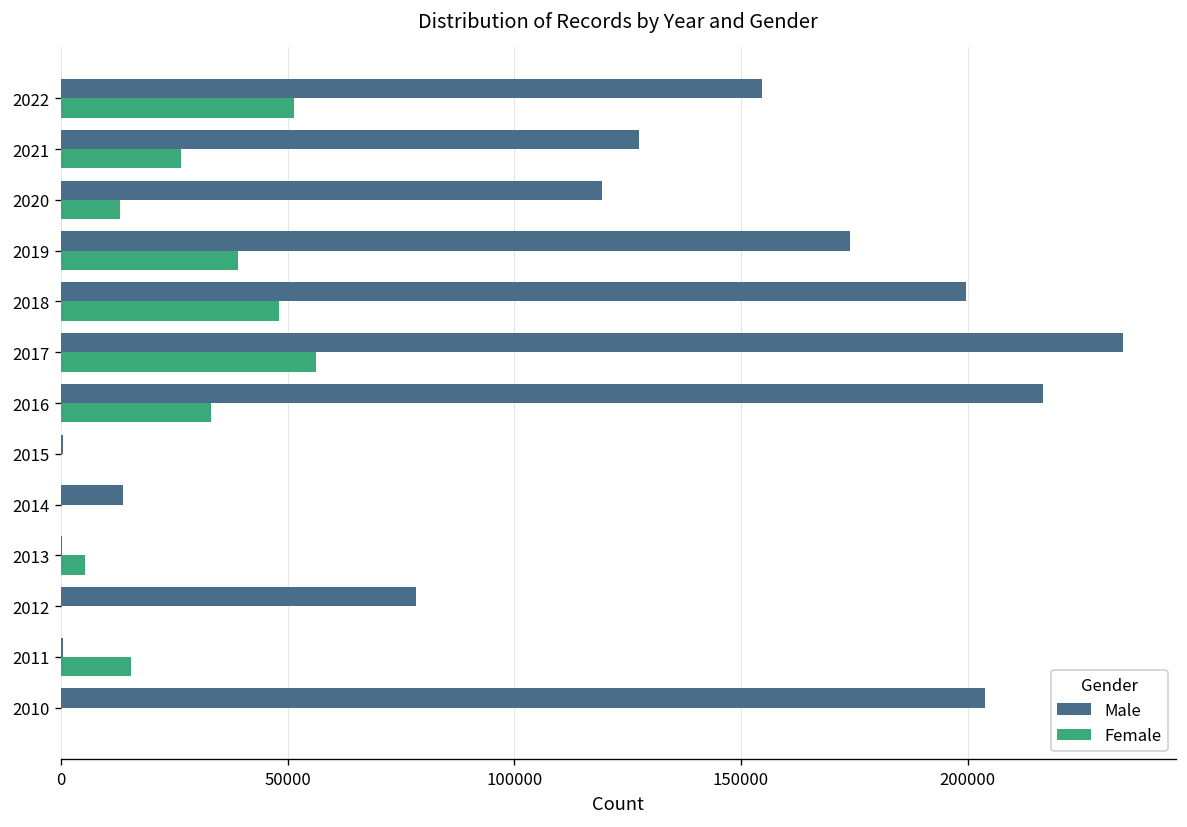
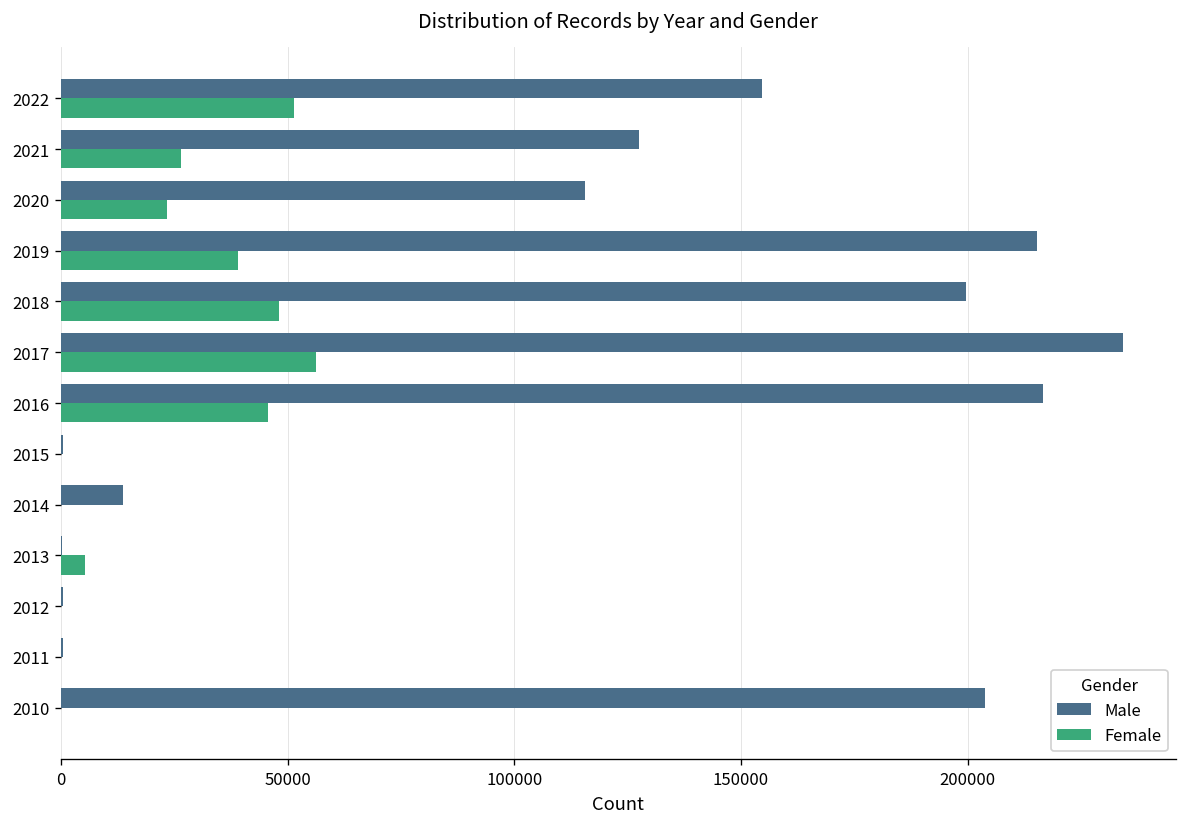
  {
    "Male": {
      "2022": 155000,
      "2021": 128000,
-     "2020": 119000,
-     "2019": 174000,
+     "2020": 116000,
+     "2019": 215000,
      "2018": 200000,
      "2017": 234000,
      "2016": 217000,
      "2014": 14000,
-     "2012": 78000,
+     "2012": 0,
      "2010": 204000
    },
    "Female": {
      "2022": 51000,
      "2021": 26000,
-     "2020": 13000,
+     "2020": 23000,
      "2019": 39000,
      "2018": 48000,
      "2017": 56000,
-     "2016": 33000,
+     "2016": 46000,
      "2013": 5000,
-     "2011": 15000
+     "2011": 0
    }
  }
